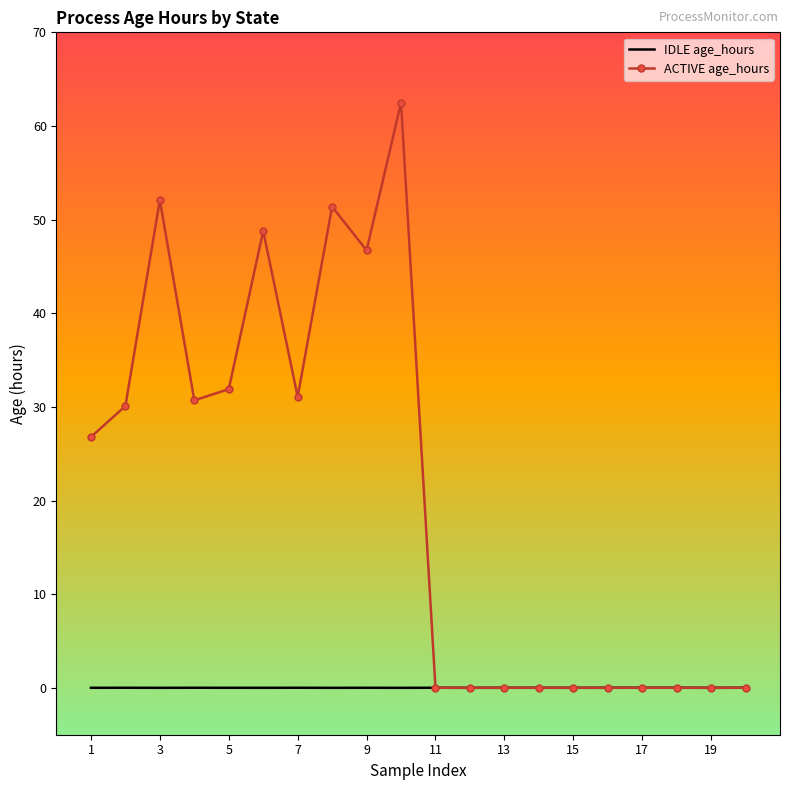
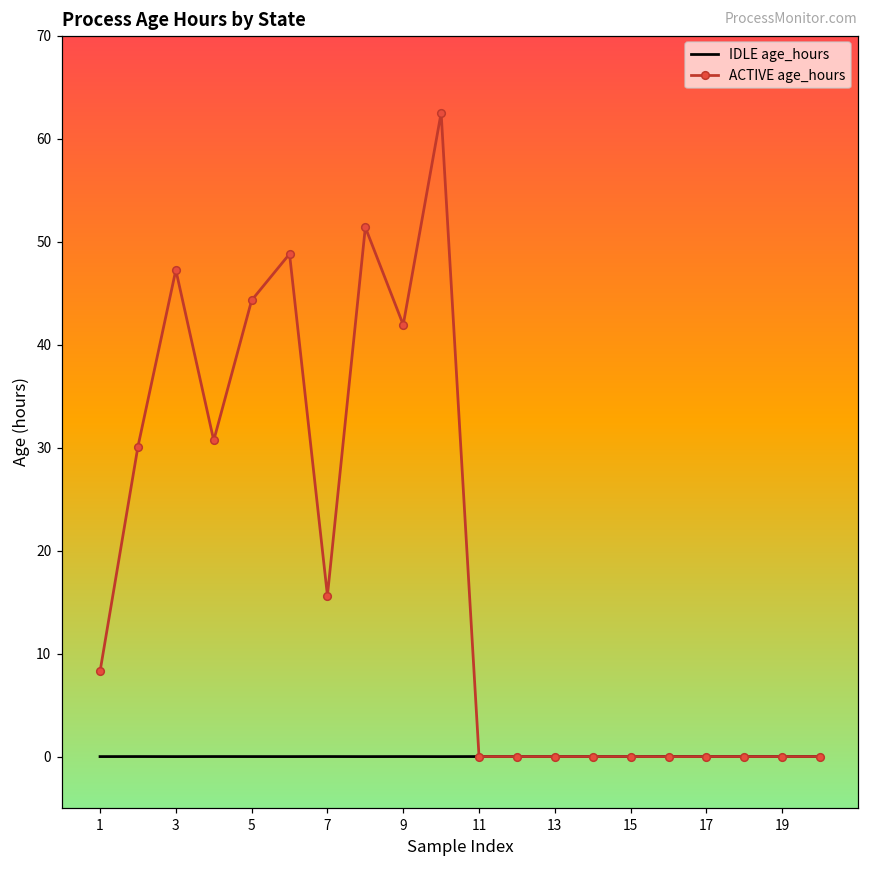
  {
    "IDLE age_hours": {
      "1": 0,
      "3": 0,
      "5": 0,
      "7": 0,
      "9": 0
    },
    "ACTIVE age_hours": {
-     "1": 27,
-     "3": 52,
-     "5": 32,
-     "7": 31,
-     "9": 47
+     "1": 8,
+     "3": 47,
+     "5": 44,
+     "7": 16,
+     "9": 42
    }
  }
